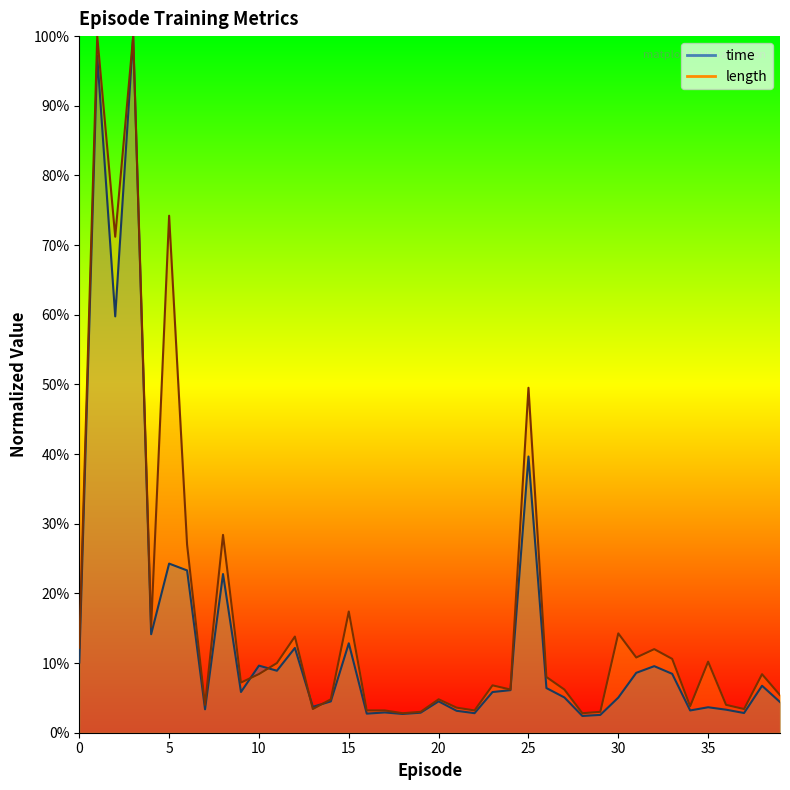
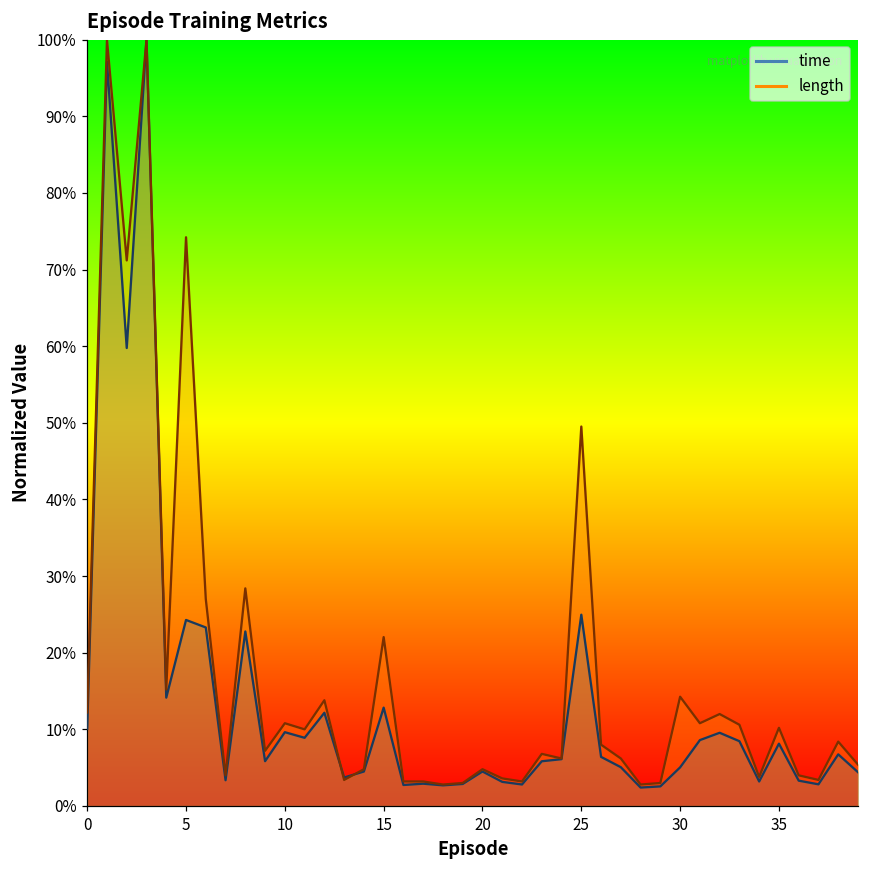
  {
    "time": {
      "0": "10%",
      "5": "24%",
      "10": "10%",
      "15": "13%",
-     "25": "40%",
+     "25": "25%",
      "30": "5%",
-     "35": "4%"
+     "35": "8%"
    },
    "length": {
      "0": "12%",
      "5": "74%",
-     "10": "8%",
-     "15": "17%",
+     "10": "11%",
+     "15": "22%",
      "25": "50%",
      "30": "14%",
      "35": "10%"
    }
  }
